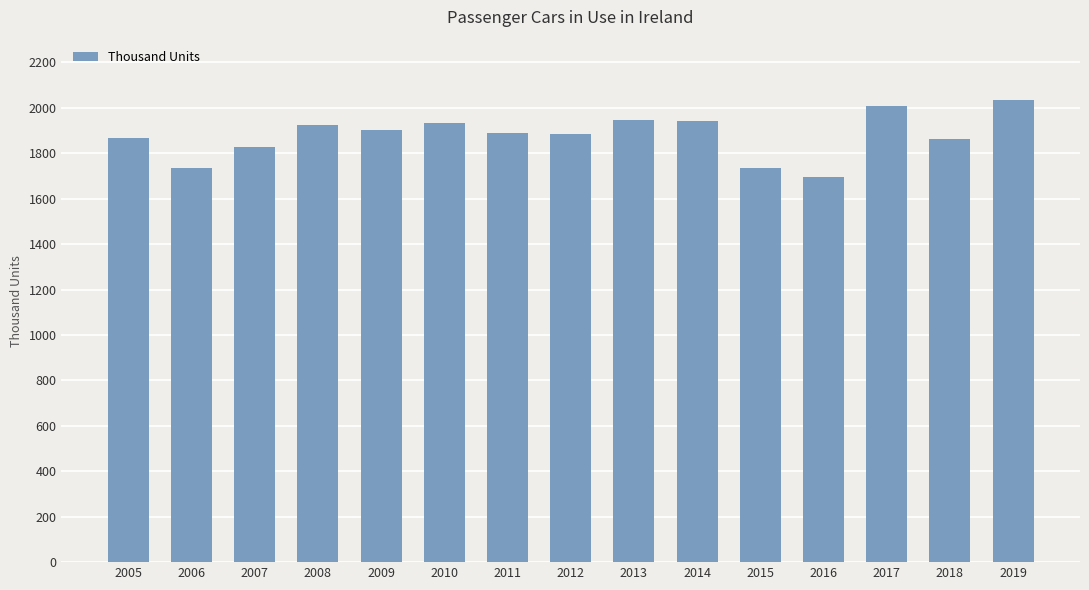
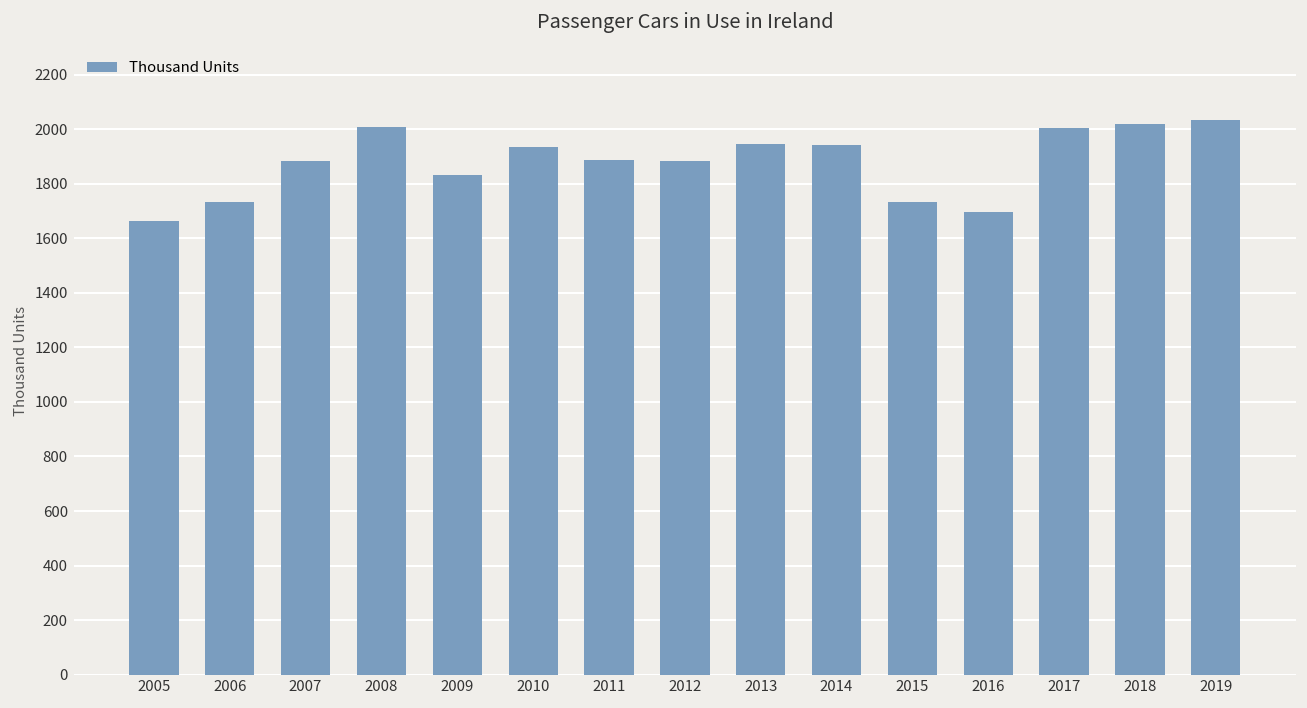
  {
-   "2005": 1870,
+   "2005": 1660,
    "2006": 1740,
-   "2007": 1830,
-   "2008": 1920,
-   "2009": 1900,
+   "2007": 1880,
+   "2008": 2010,
+   "2009": 1830,
    "2010": 1930,
    "2011": 1890,
    "2012": 1880,
    "2013": 1950,
    "2014": 1940,
    "2015": 1740,
    "2016": 1700,
    "2017": 2010,
-   "2018": 1860,
+   "2018": 2020,
    "2019": 2040
  }
